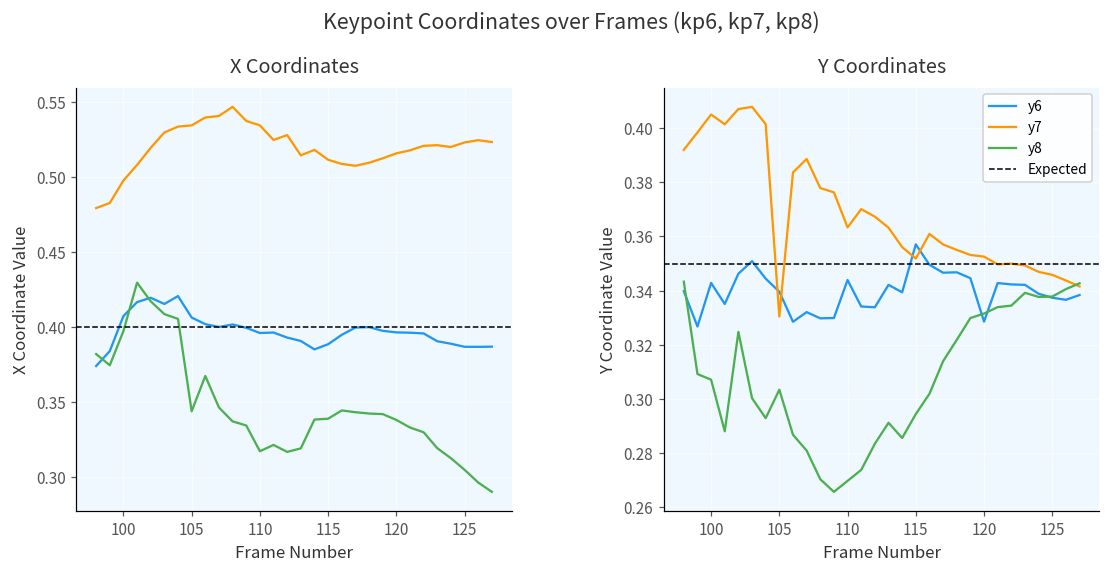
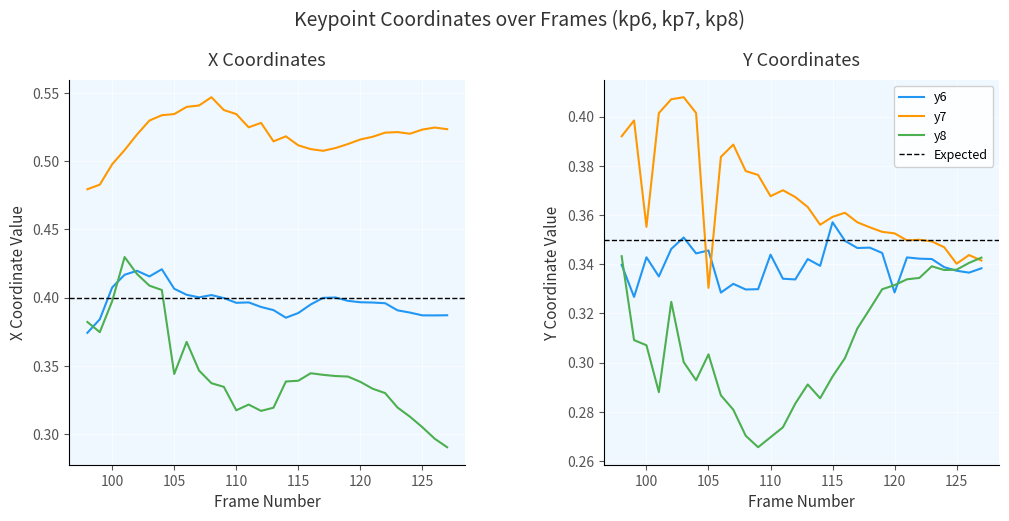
  {
    "Y Coordinates": {
      "y6": {
        "100": 0.343,
-       "105": 0.340,
+       "105": 0.346,
        "110": 0.344,
        "115": 0.357,
        "120": 0.329
      },
      "y7": {
-       "100": 0.405,
+       "100": 0.355,
        "105": 0.330,
-       "110": 0.363,
-       "115": 0.352,
+       "110": 0.368,
+       "115": 0.359,
        "120": 0.353,
-       "125": 0.346
+       "125": 0.340
      },
      "y8": {
        "100": 0.307,
        "105": 0.303,
        "110": 0.270,
        "115": 0.294,
        "120": 0.332
      }
    }
  }
